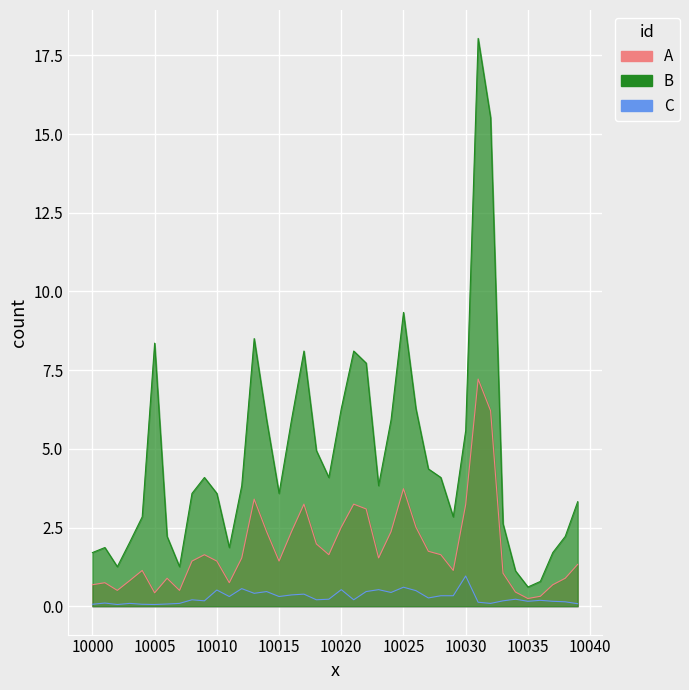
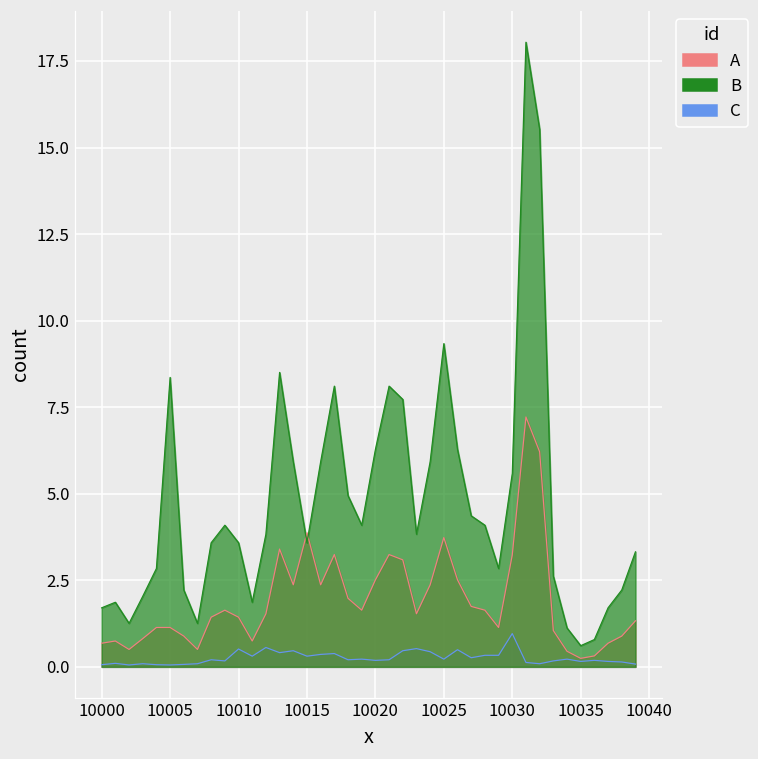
  {
    "C": {
      "10000": 0.1,
      "10005": 0.1,
      "10010": 0.5,
      "10015": 0.3,
-     "10020": 0.5,
-     "10025": 0.6,
+     "10020": 0.2,
+     "10025": 0.2,
      "10030": 1.0,
      "10035": 0.2
    },
    "A": {
      "10000": 0.7,
-     "10005": 0.4,
+     "10005": 1.1,
      "10010": 1.4,
-     "10015": 1.4,
+     "10015": 3.9,
      "10020": 2.5,
      "10025": 3.7,
      "10030": 3.2,
      "10035": 0.2
    },
    "B": {
      "10000": 1.7,
      "10005": 8.4,
      "10010": 3.6,
      "10015": 3.6,
      "10020": 6.3,
      "10025": 9.3,
      "10030": 5.6,
      "10035": 0.6
    }
  }
